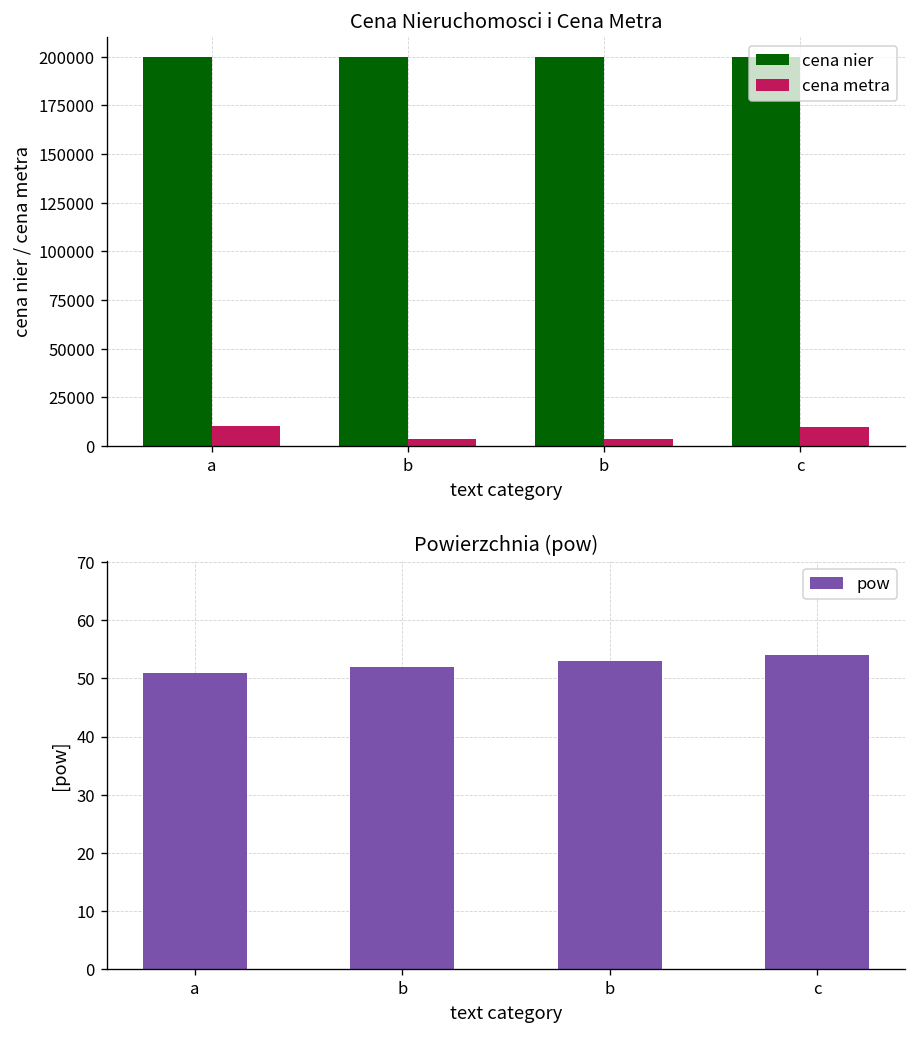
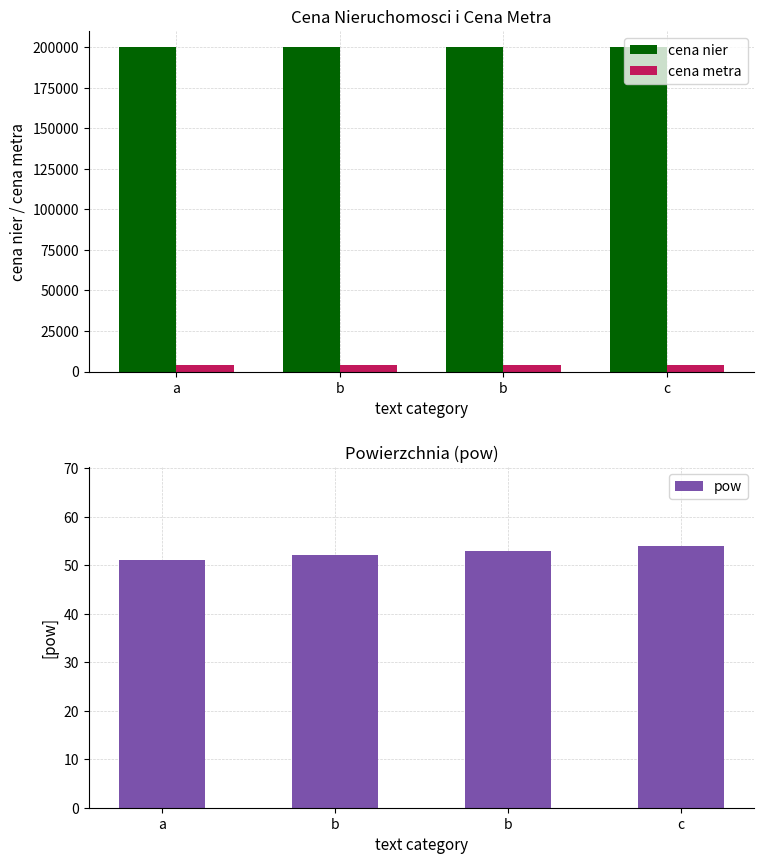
  {
    "Cena Nieruchomosci i Cena Metra": {
      "cena nier": {
        "a": 200000
      },
      "cena metra": {
-       "a": 10000,
-       "c": 10000
+       "a": 4000,
+       "c": 4000
      }
    },
    "Powierzchnia (pow)": {
      "a": 51,
      "c": 54
    }
  }
